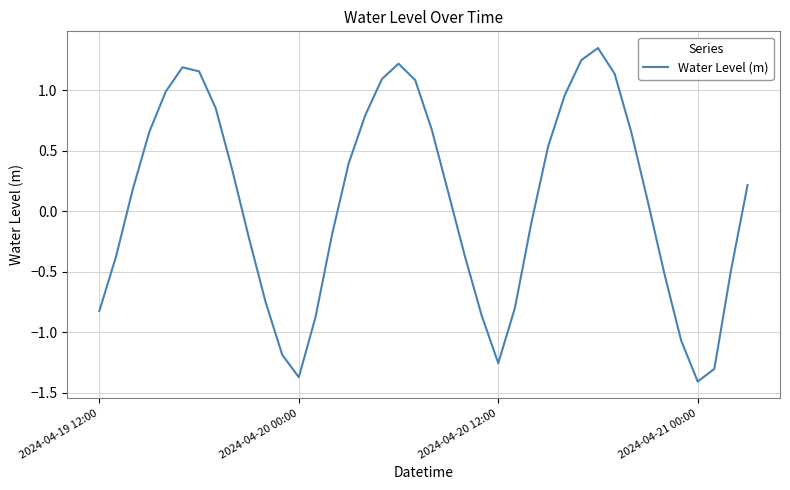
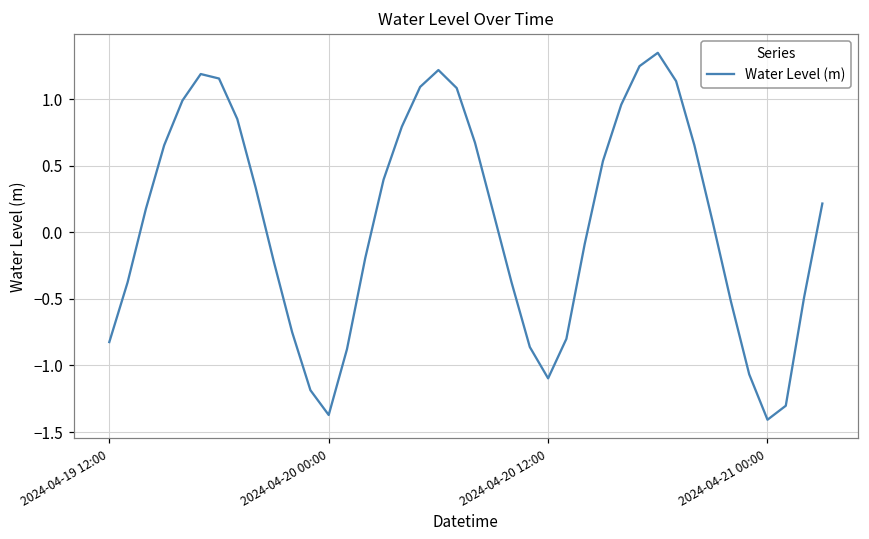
  {
    "2024-04-19 12:00": -0.82,
    "2024-04-20 00:00": -1.37,
-   "2024-04-20 12:00": -1.26,
+   "2024-04-20 12:00": -1.10,
    "2024-04-21 00:00": -1.41
  }
